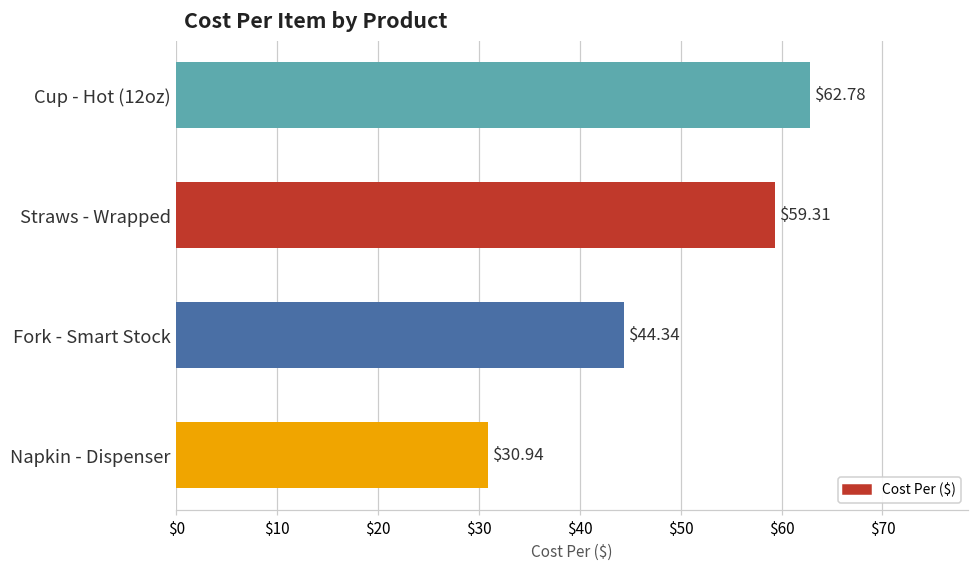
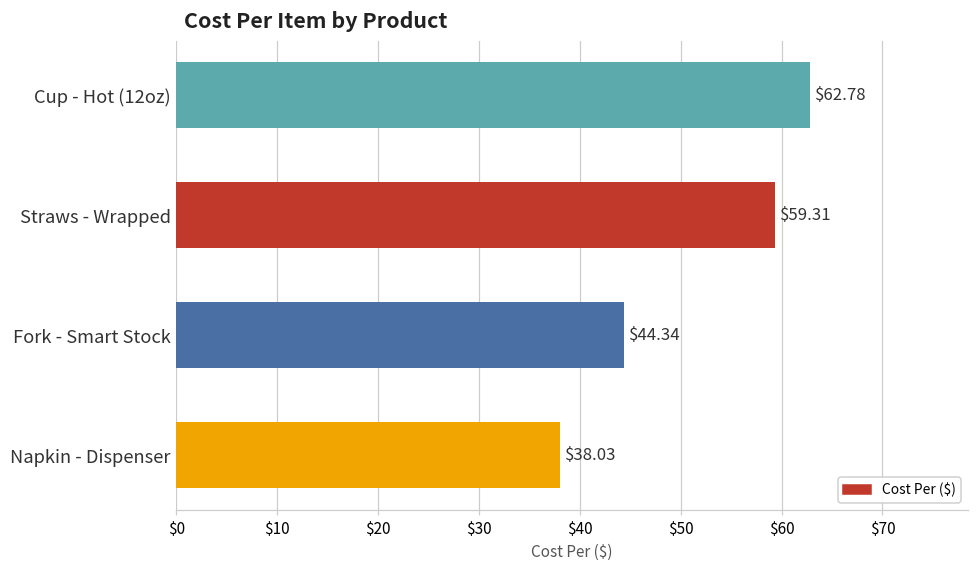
  {
    "Cup - Hot (12oz)": "$62.78",
    "Straws - Wrapped": "$59.31",
    "Fork - Smart Stock": "$44.34",
-   "Napkin - Dispenser": "$30.94"
+   "Napkin - Dispenser": "$38.03"
  }
